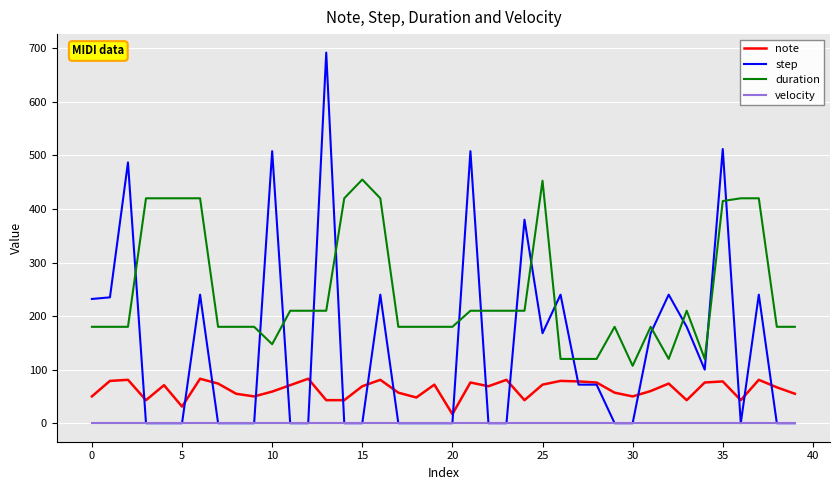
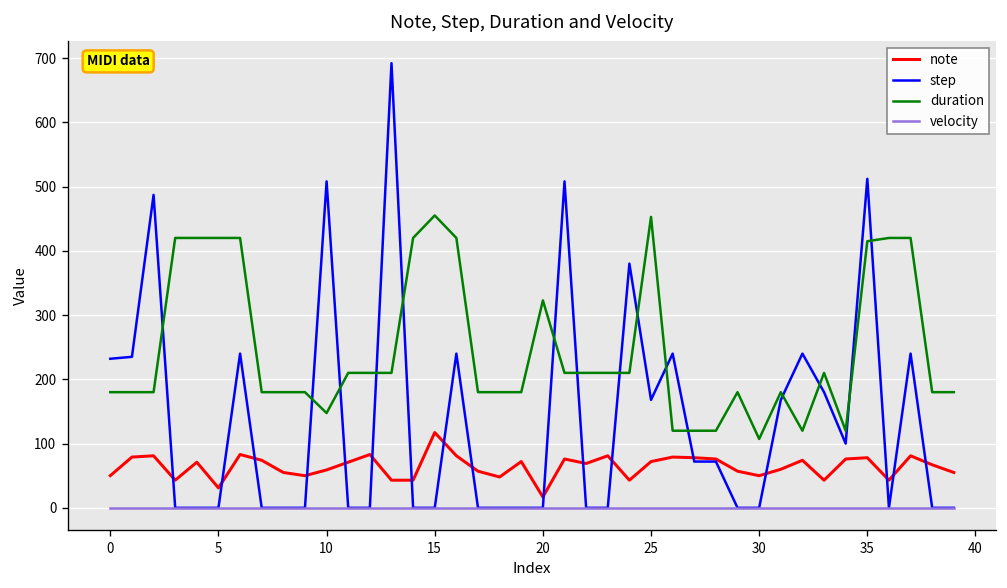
  {
    "note": {
      "0": 50,
      "5": 30,
      "10": 60,
-     "15": 70,
+     "15": 120,
      "20": 20,
      "25": 70,
      "30": 50,
      "35": 80
    },
    "step": {
      "0": 230,
      "10": 510,
      "25": 170,
      "35": 510
    },
    "duration": {
      "0": 180,
      "5": 420,
      "10": 150,
      "15": 460,
-     "20": 180,
+     "20": 320,
      "25": 450,
      "30": 110,
      "35": 410
    },
    "velocity": {
      "0": 0,
      "10": 0,
      "25": 0,
      "35": 0
    }
  }
